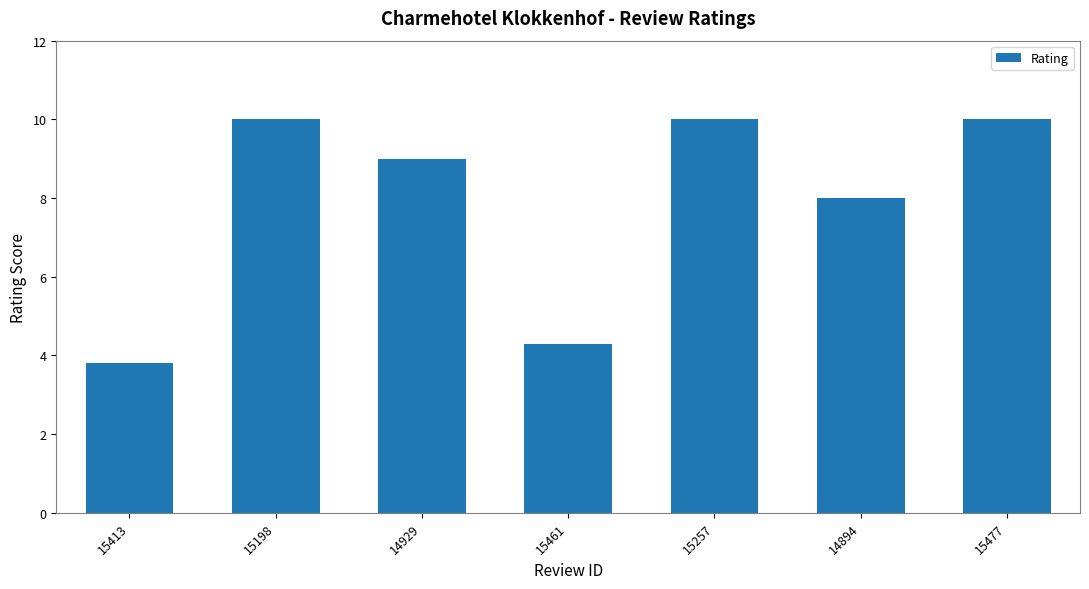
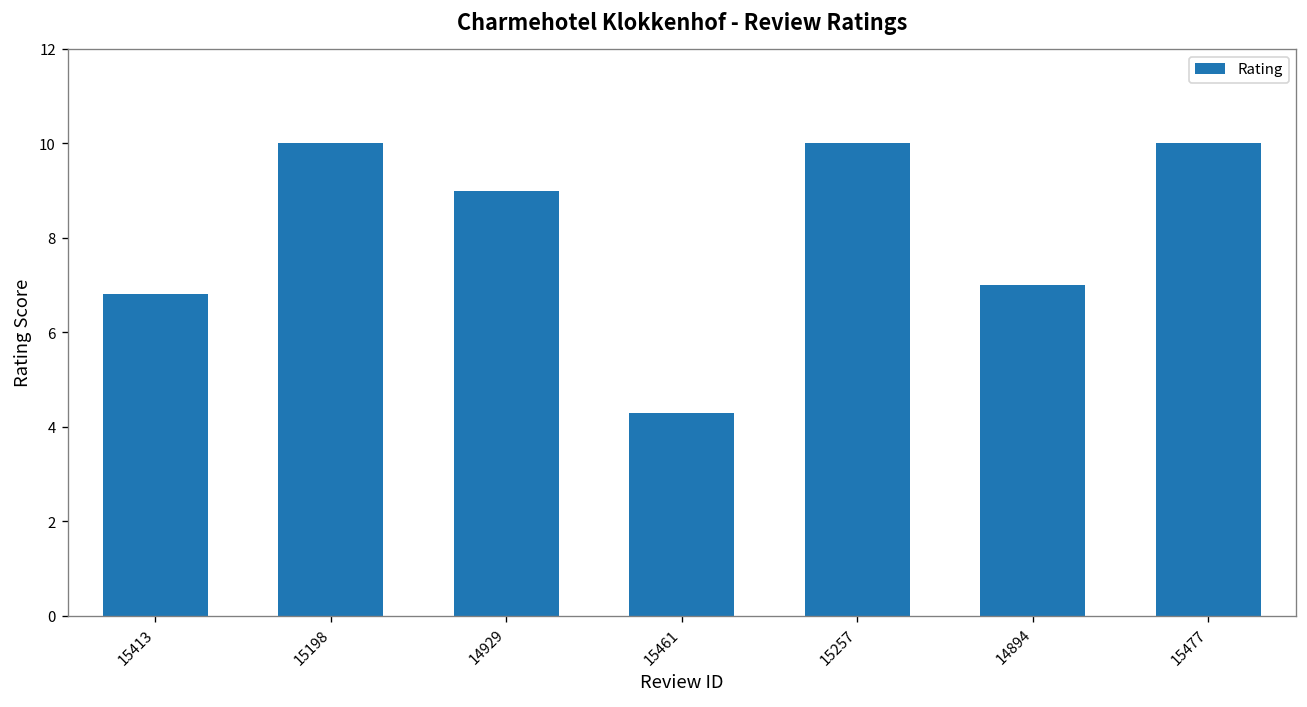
  {
-   "15413": 3.8,
+   "15413": 6.8,
    "15198": 10.0,
    "14929": 9.0,
    "15461": 4.3,
    "15257": 10.0,
-   "14894": 8,
+   "14894": 7,
    "15477": 10.0
  }
